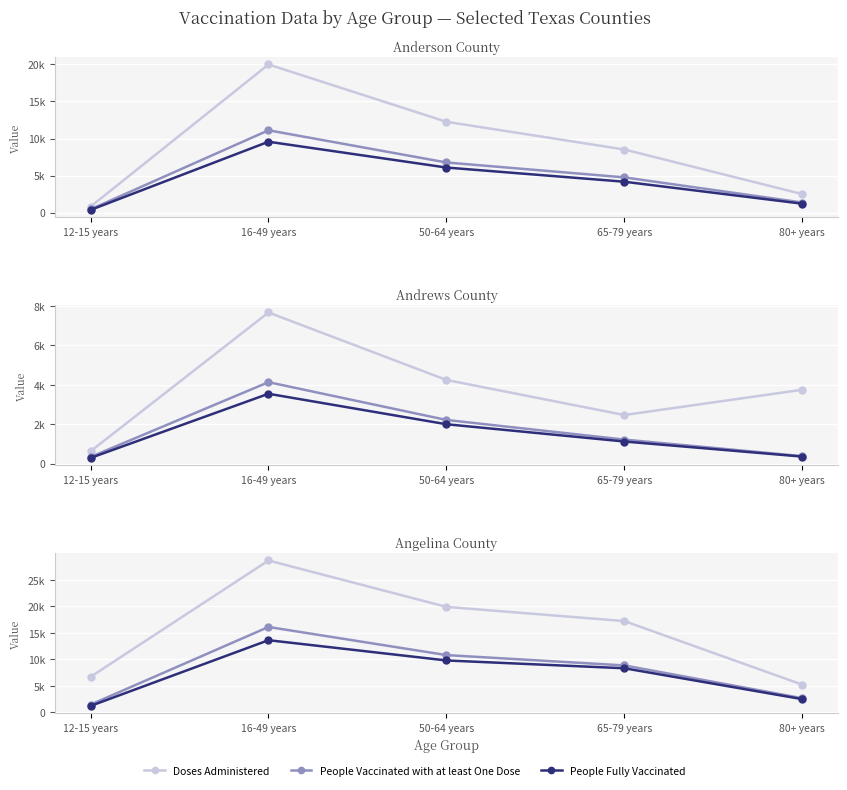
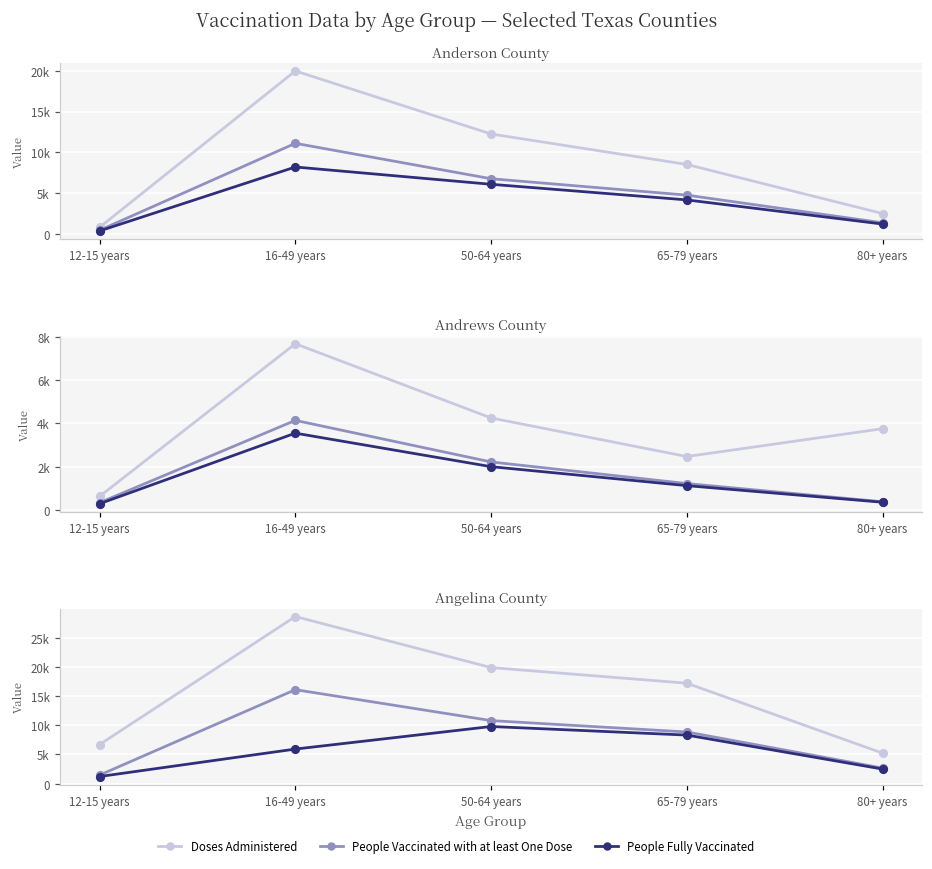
  {
    "Anderson County": {
      "Doses Administered": {
        "12-15 years": 1000,
        "16-49 years": 20000,
        "50-64 years": 12000,
        "65-79 years": 9000,
        "80+ years": 2000
      },
      "People Vaccinated with at least One Dose": {
        "16-49 years": 11000,
        "50-64 years": 7000,
        "65-79 years": 5000
      },
      "People Fully Vaccinated": {
-       "16-49 years": 10000,
+       "16-49 years": 8000,
        "50-64 years": 6000,
        "65-79 years": 4000
      }
    },
    "Andrews County": {
      "Doses Administered": {
        "12-15 years": 600,
        "16-49 years": 7700,
        "50-64 years": 4200,
        "65-79 years": 2500,
        "80+ years": 3800
      },
      "People Vaccinated with at least One Dose": {
        "16-49 years": 4100,
        "50-64 years": 2200
      },
      "People Fully Vaccinated": {
        "16-49 years": 3500,
        "50-64 years": 2000
      }
    },
    "Angelina County": {
      "Doses Administered": {
        "12-15 years": 7000,
        "16-49 years": 29000,
        "50-64 years": 20000,
        "65-79 years": 17000,
        "80+ years": 5000
      },
      "People Vaccinated with at least One Dose": {
        "16-49 years": 16000,
        "50-64 years": 11000,
        "65-79 years": 9000
      },
      "People Fully Vaccinated": {
-       "16-49 years": 14000,
+       "16-49 years": 6000,
        "50-64 years": 10000,
        "65-79 years": 8000
      }
    }
  }
